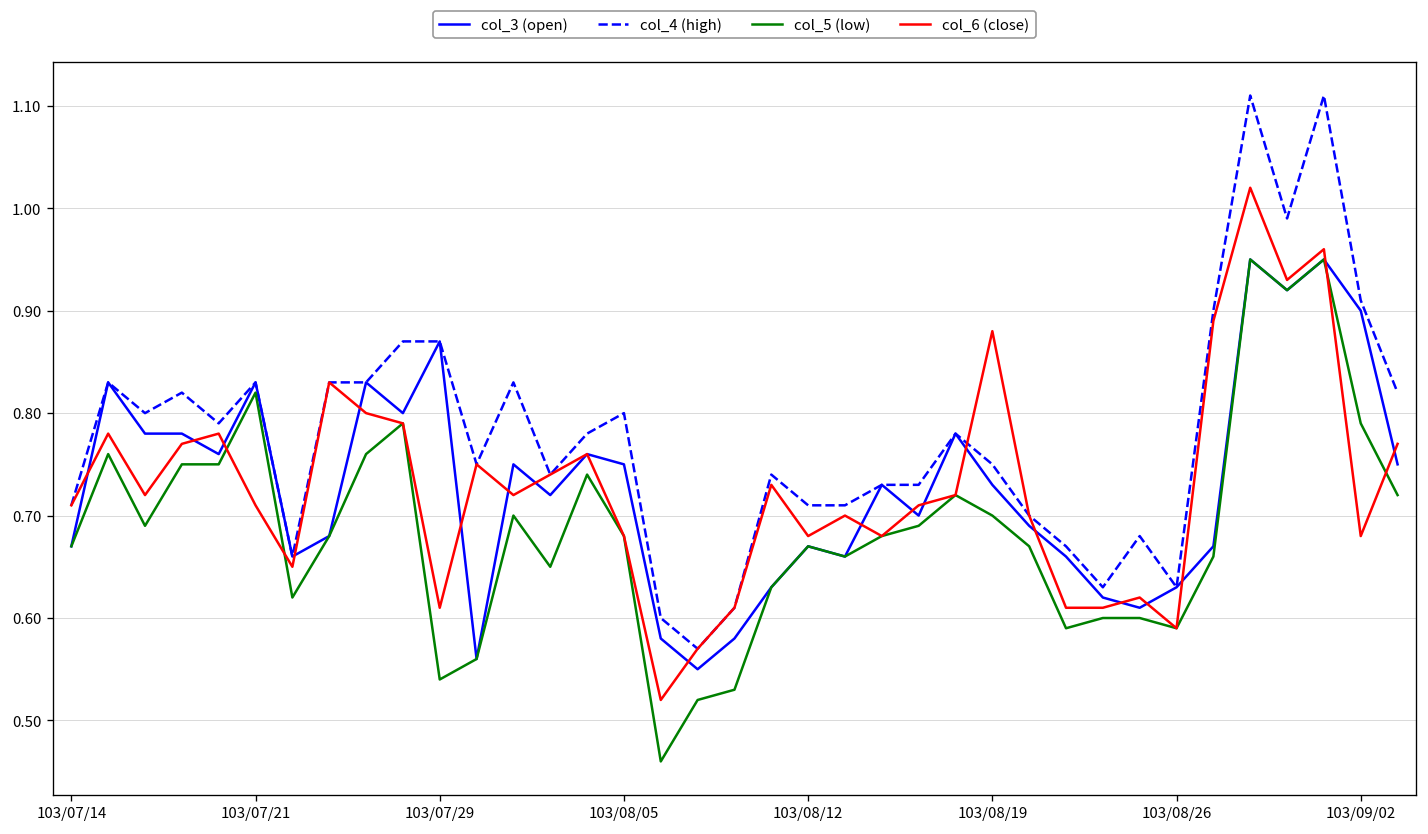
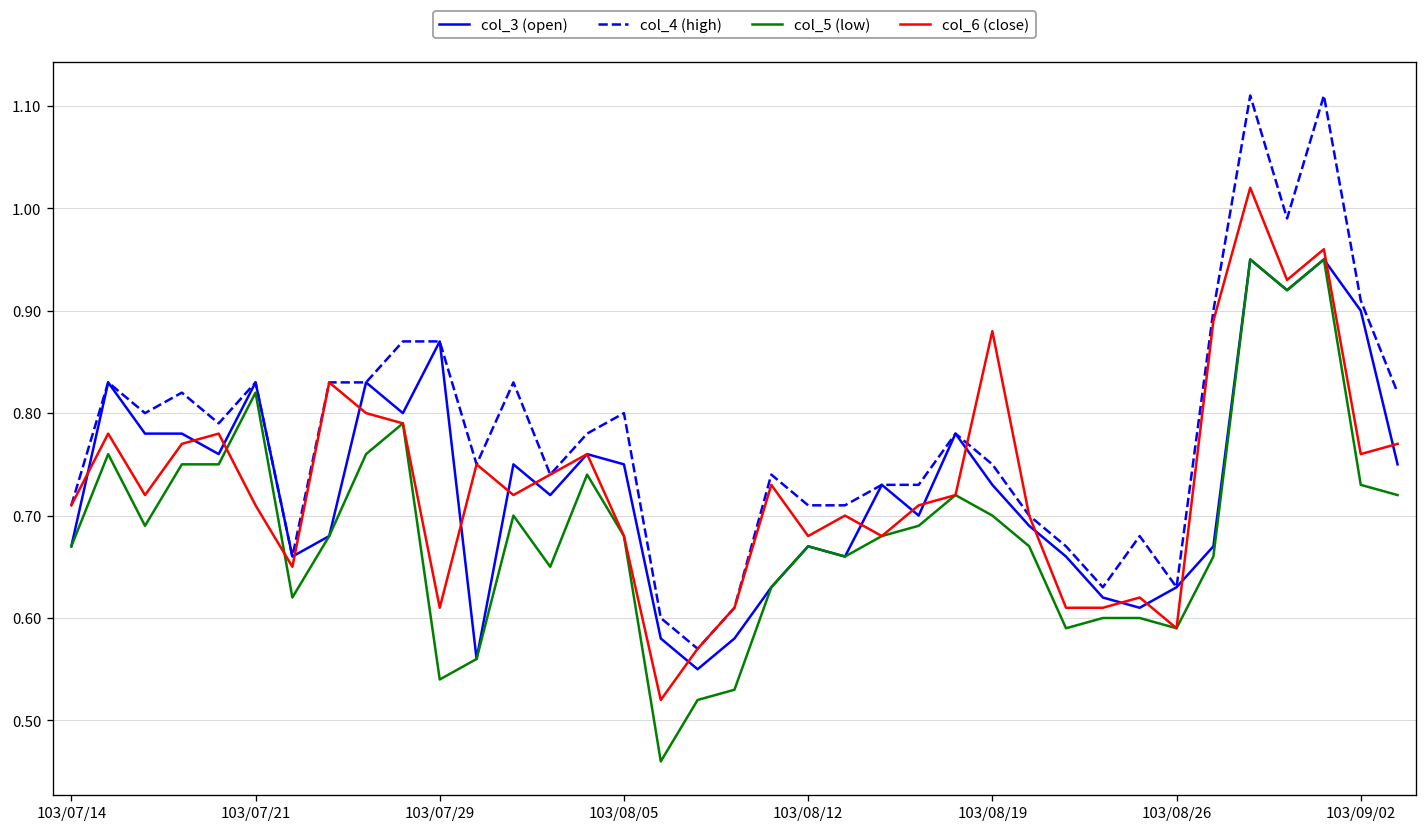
  {
    "col_5 (low)": {
      "103/07/21": 0.82,
      "103/07/29": 0.54,
      "103/08/19": 0.70,
-     "103/09/02": 0.79
+     "103/09/02": 0.73
    },
    "col_6 (close)": {
      "103/07/21": 0.71,
      "103/07/29": 0.61,
      "103/08/12": 0.68,
      "103/08/19": 0.88,
-     "103/09/02": 0.68
+     "103/09/02": 0.76
    }
  }
